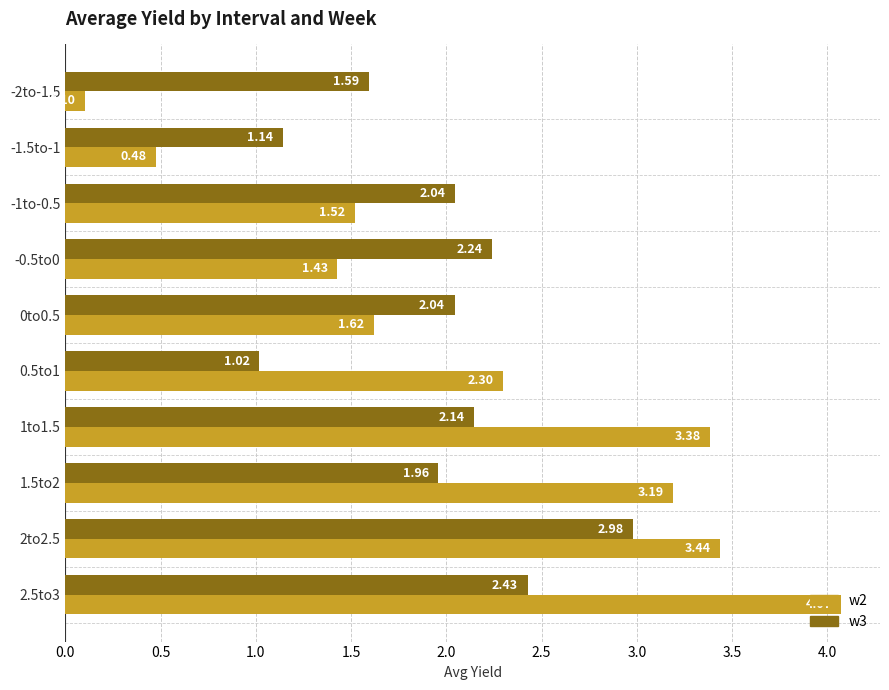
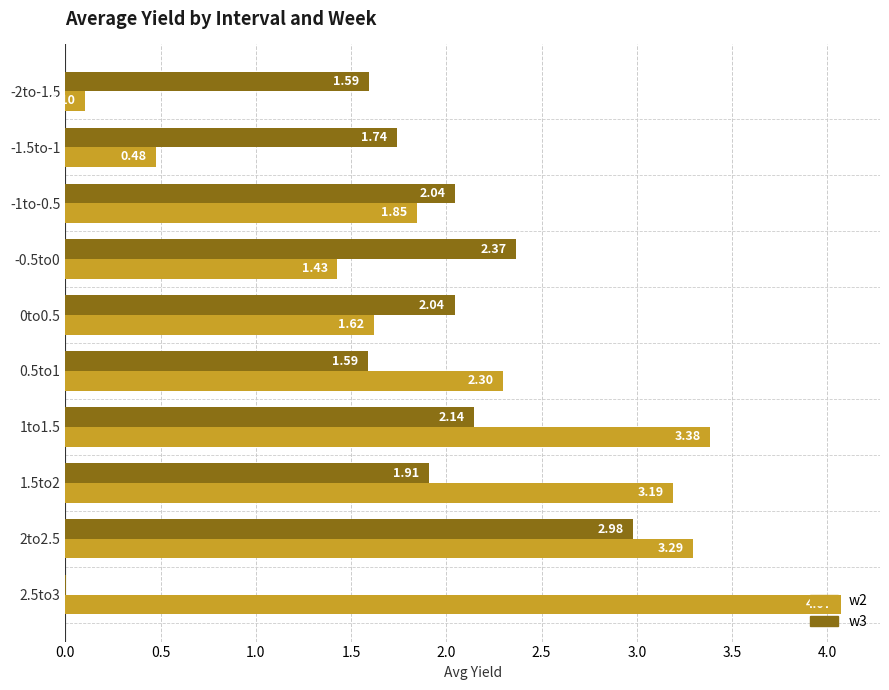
  {
    "w2": {
      "-1.5to-1": 0.48,
-     "-1to-0.5": 1.52,
+     "-1to-0.5": 1.85,
      "-0.5to0": 1.43,
      "0to0.5": 1.62,
      "0.5to1": 2.30,
      "1to1.5": 3.38,
      "1.5to2": 3.19,
-     "2to2.5": 3.44,
+     "2to2.5": 3.29,
      "2.5to3": 4.07
    },
    "w3": {
      "-2to-1.5": 1.59,
-     "-1.5to-1": 1.14,
+     "-1.5to-1": 1.74,
      "-1to-0.5": 2.04,
-     "-0.5to0": 2.24,
+     "-0.5to0": 2.37,
      "0to0.5": 2.04,
-     "0.5to1": 1.02,
+     "0.5to1": 1.59,
      "1to1.5": 2.14,
-     "1.5to2": 1.96,
+     "1.5to2": 1.91,
      "2to2.5": 2.98,
-     "2.5to3": 2.43
+     "2.5to3": 0.00
    }
  }
